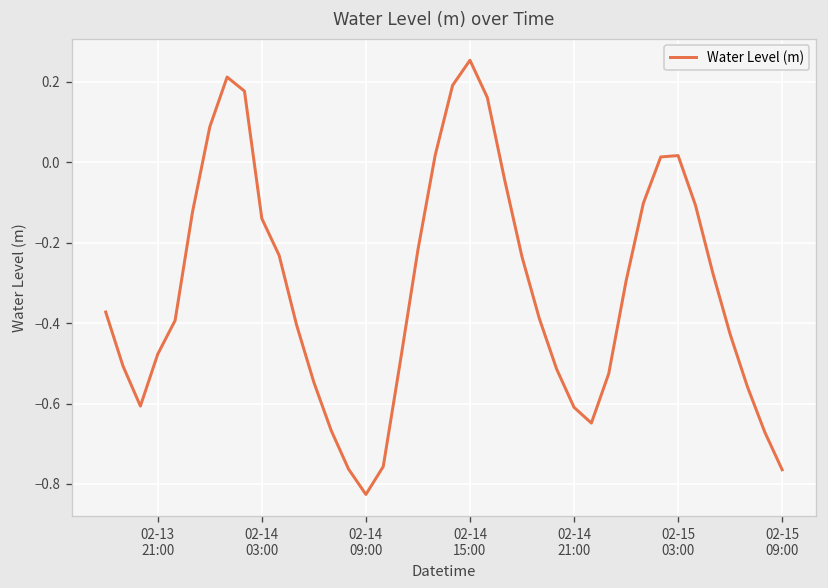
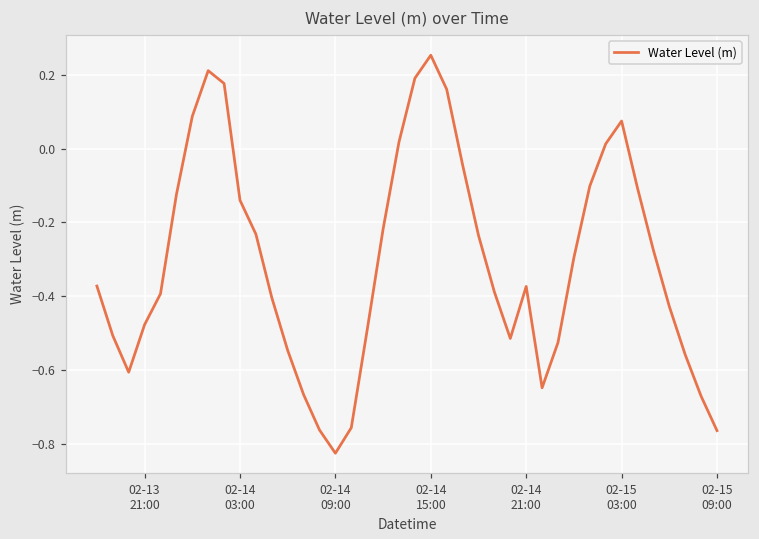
  {
    "02-13 21:00": -0.48,
    "02-14 03:00": -0.14,
    "02-14 09:00": -0.83,
    "02-14 15:00": 0.25,
-   "02-14 21:00": -0.61,
-   "02-15 03:00": 0.02,
+   "02-14 21:00": -0.37,
+   "02-15 03:00": 0.07,
    "02-15 09:00": -0.76
  }
